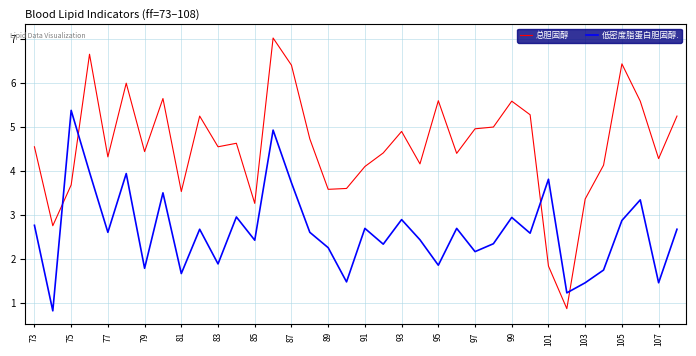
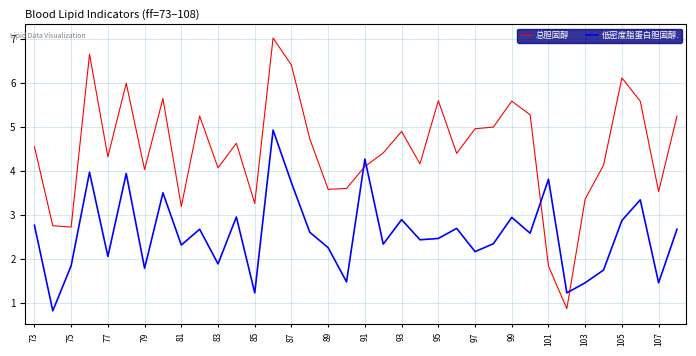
  {
    "总胆固醇": {
      "73": 4.6,
-     "75": 3.7,
+     "75": 2.7,
      "77": 4.3,
-     "79": 4.4,
-     "81": 3.5,
-     "83": 4.6,
+     "79": 4.0,
+     "81": 3.2,
+     "83": 4.1,
      "85": 3.3,
      "87": 6.4,
      "89": 3.6,
      "91": 4.1,
      "93": 4.9,
      "95": 5.6,
      "97": 5.0,
      "99": 5.6,
      "101": 1.8,
      "103": 3.4,
-     "105": 6.4,
-     "107": 4.3
+     "105": 6.1,
+     "107": 3.5
    },
    "低密度脂蛋白胆固醇.": {
      "73": 2.8,
-     "75": 5.4,
-     "77": 2.6,
+     "75": 1.8,
+     "77": 2.1,
      "79": 1.8,
-     "81": 1.7,
+     "81": 2.3,
      "83": 1.9,
-     "85": 2.4,
+     "85": 1.2,
      "87": 3.7,
      "89": 2.3,
-     "91": 2.7,
+     "91": 4.3,
      "93": 2.9,
-     "95": 1.9,
+     "95": 2.5,
      "97": 2.2,
      "99": 2.9,
      "101": 3.8,
      "103": 1.5,
      "105": 2.9,
      "107": 1.5
    }
  }
